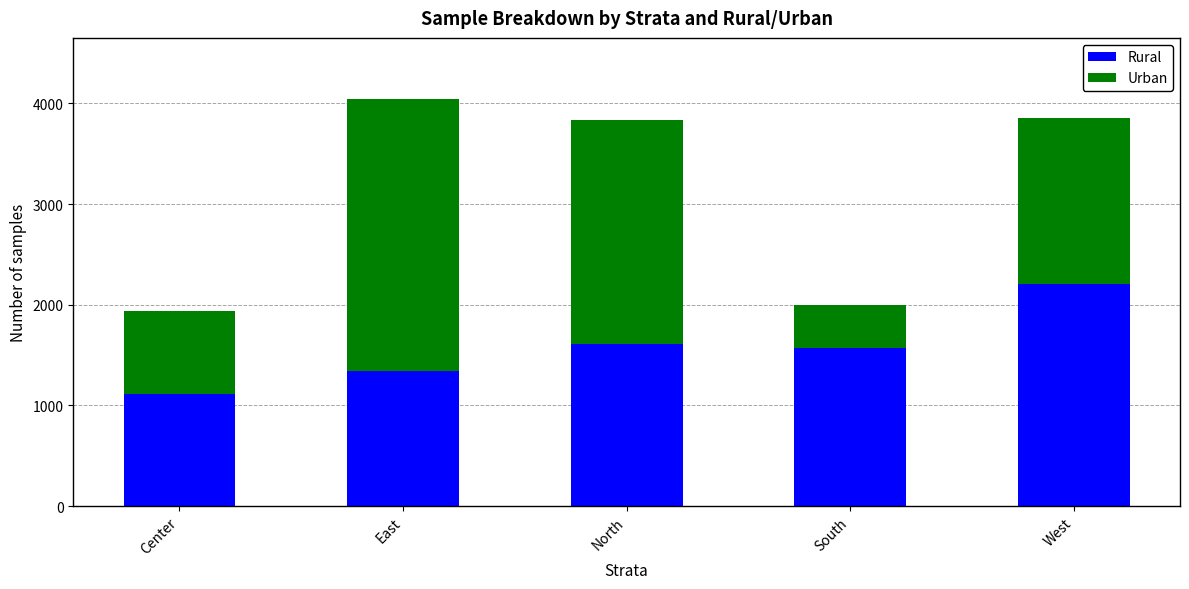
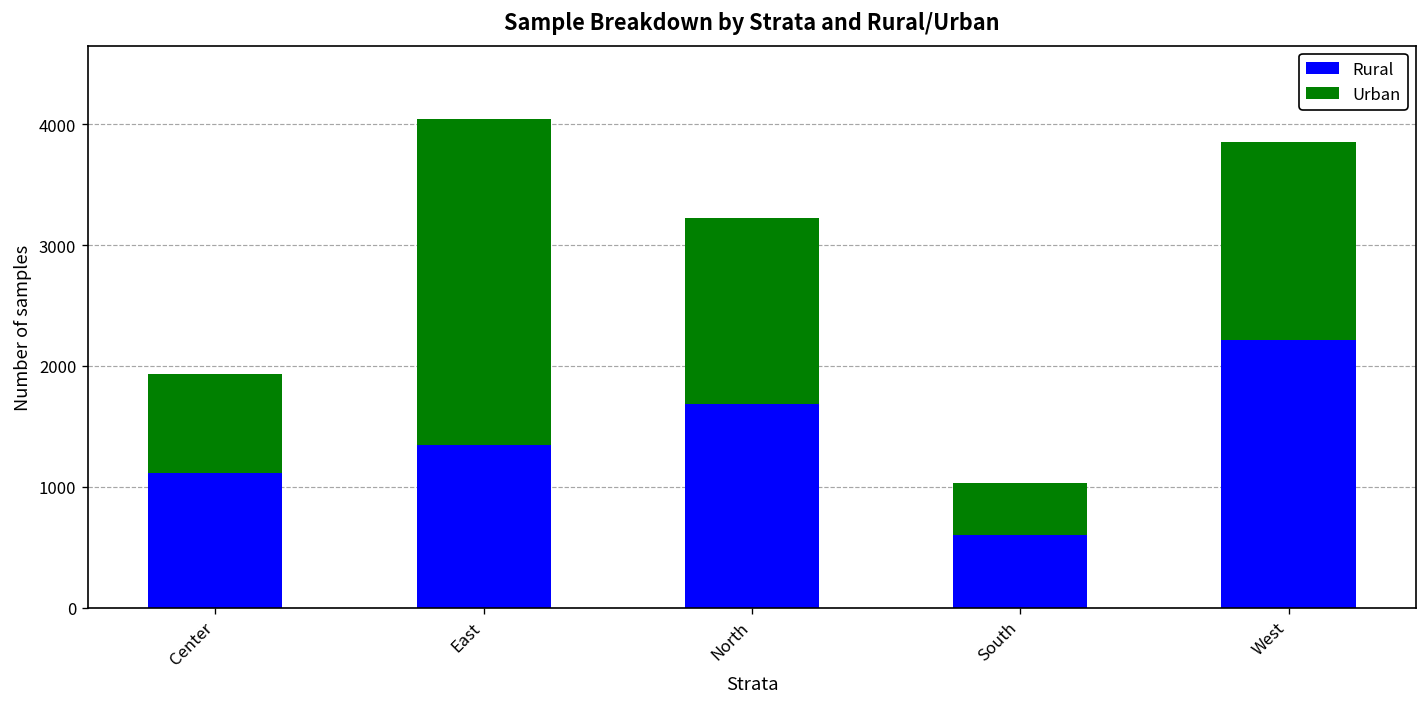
  {
    "Rural": {
      "Center": 1120,
      "East": 1350,
-     "North": 1610,
-     "South": 1570,
+     "North": 1690,
+     "South": 600,
      "West": 2210
    },
    "Urban": {
      "Center": 820,
      "East": 2700,
-     "North": 2220,
+     "North": 1540,
      "South": 430,
      "West": 1640
    }
  }
